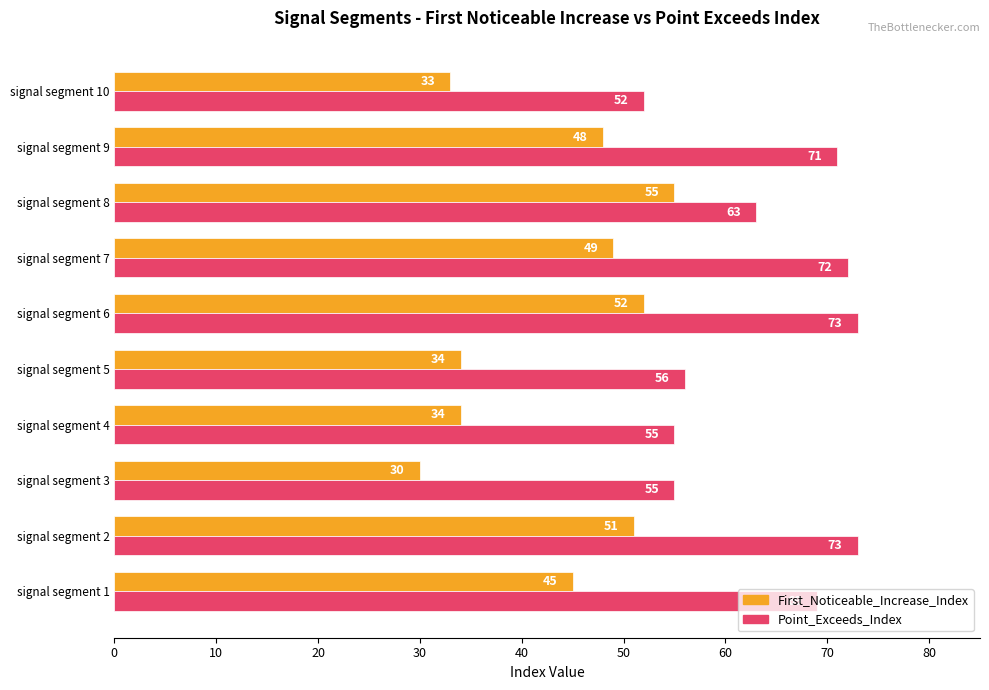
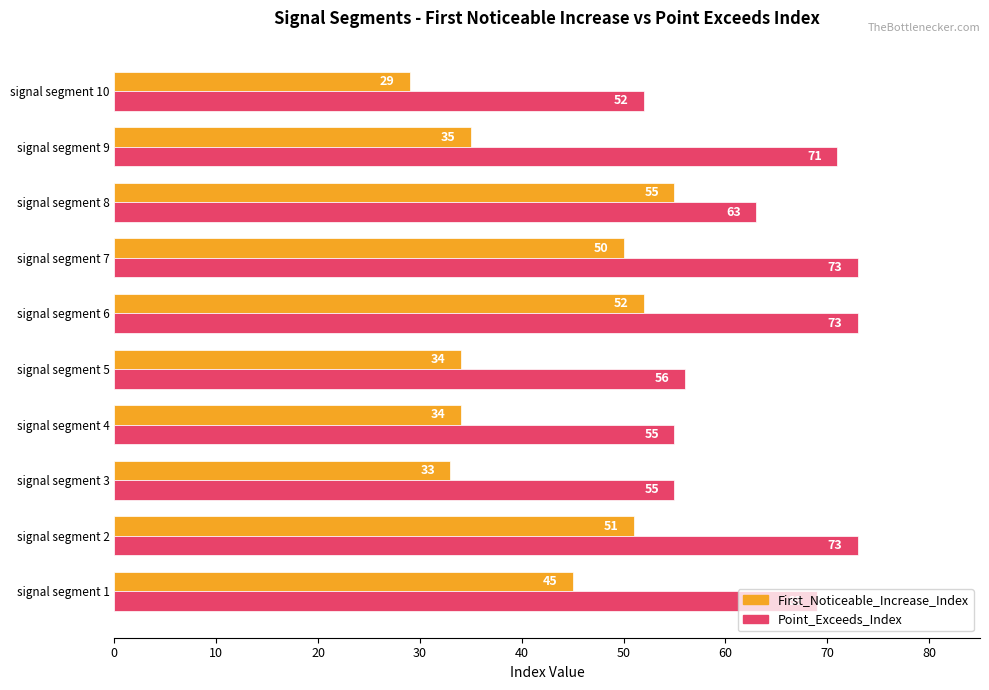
  {
    "First_Noticeable_Increase_Index": {
-     "signal segment 10": 33,
-     "signal segment 9": 48,
+     "signal segment 10": 29,
+     "signal segment 9": 35,
      "signal segment 8": 55,
-     "signal segment 7": 49,
+     "signal segment 7": 50,
      "signal segment 6": 52,
      "signal segment 5": 34,
      "signal segment 4": 34,
-     "signal segment 3": 30,
+     "signal segment 3": 33,
      "signal segment 2": 51,
      "signal segment 1": 45
    },
    "Point_Exceeds_Index": {
      "signal segment 10": 52,
      "signal segment 9": 71,
      "signal segment 8": 63,
-     "signal segment 7": 72,
+     "signal segment 7": 73,
      "signal segment 6": 73,
      "signal segment 5": 56,
      "signal segment 4": 55,
      "signal segment 3": 55,
      "signal segment 2": 73
    }
  }
